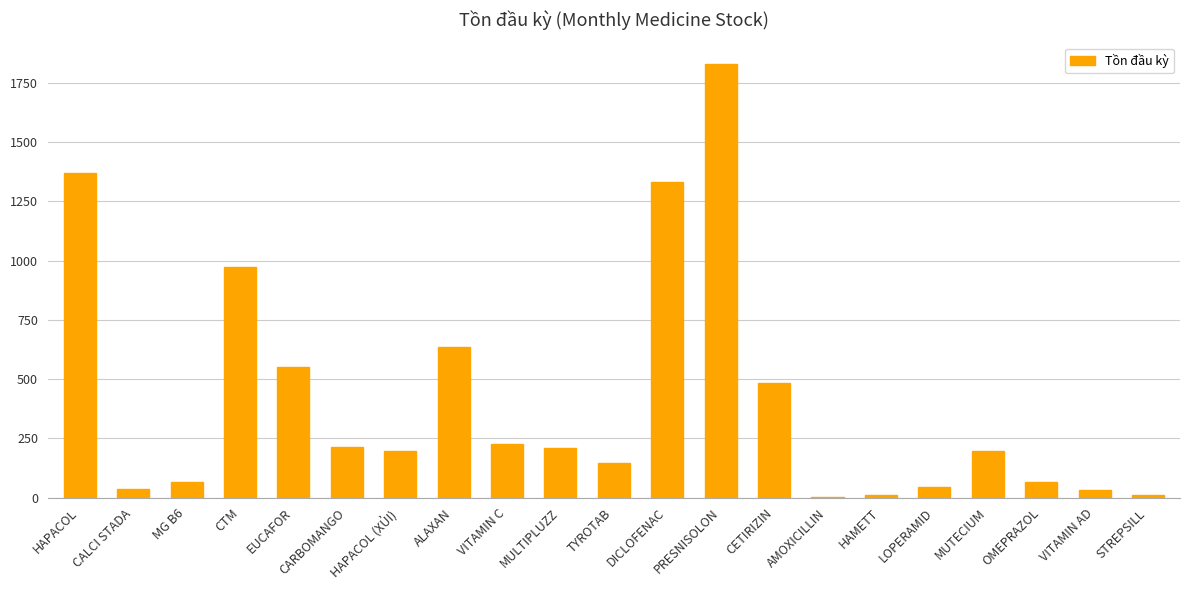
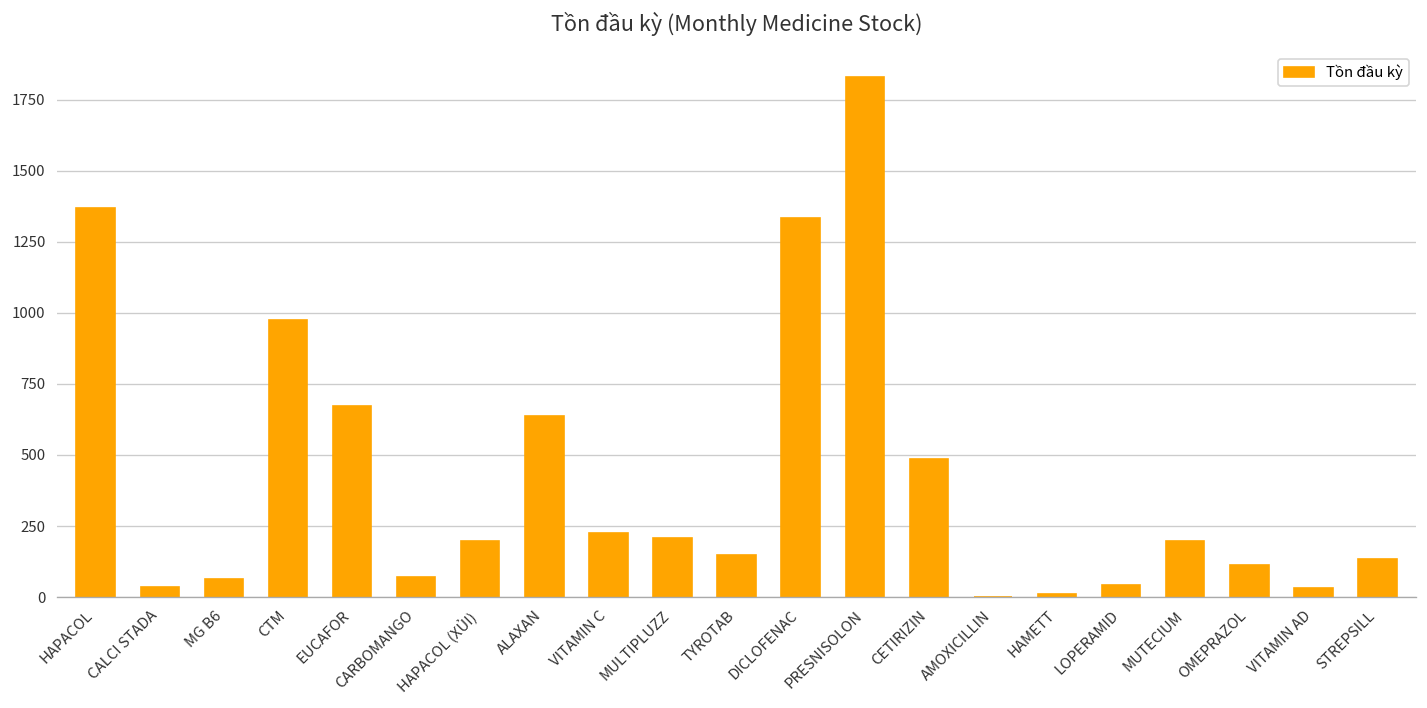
  {
    "HAPACOL": 1370,
    "CALCI STADA": 40,
    "MG B6": 70,
    "CTM": 970,
-   "EUCAFOR": 550,
-   "CARBOMANGO": 210,
+   "EUCAFOR": 670,
+   "CARBOMANGO": 70,
    "HAPACOL (XỦI)": 200,
    "ALAXAN": 640,
    "VITAMIN C": 230,
    "MULTIPLUZZ": 210,
    "TYROTAB": 150,
    "DICLOFENAC": 1330,
    "PRESNISOLON": 1830,
    "CETIRIZIN": 490,
    "HAMETT": 10,
    "LOPERAMID": 40,
    "MUTECIUM": 200,
-   "OMEPRAZOL": 70,
+   "OMEPRAZOL": 110,
    "VITAMIN AD": 30,
-   "STREPSILL": 10
+   "STREPSILL": 130
  }
